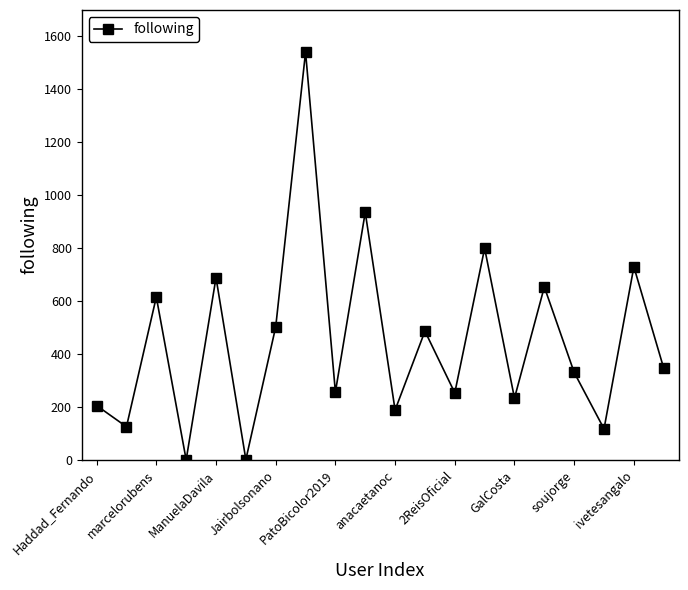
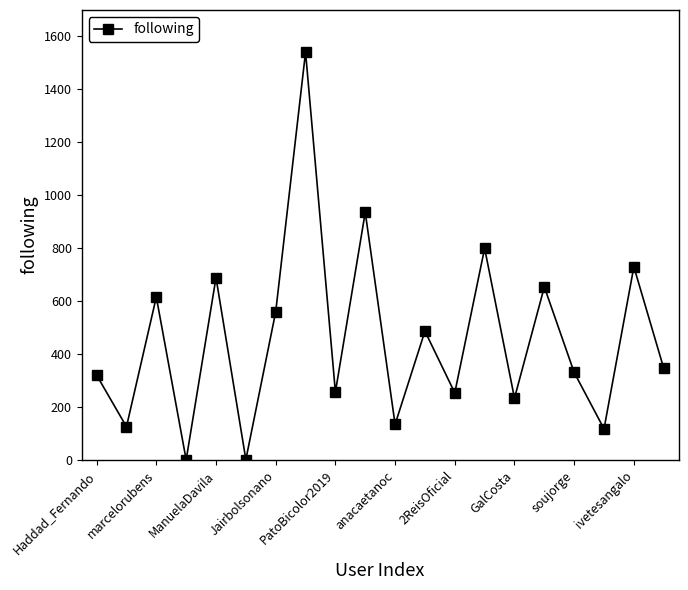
  {
-   "Haddad_Fernando": 210,
+   "Haddad_Fernando": 320,
    "marcelorubens": 620,
    "ManuelaDavila": 690,
-   "Jairbolsonano": 500,
+   "Jairbolsonano": 560,
    "PatoBicolor2019": 260,
-   "anacaetanoc": 190,
+   "anacaetanoc": 140,
    "2ReisOficial": 250,
    "GalCosta": 230,
    "soujorge": 330,
    "ivetesangalo": 730
  }
